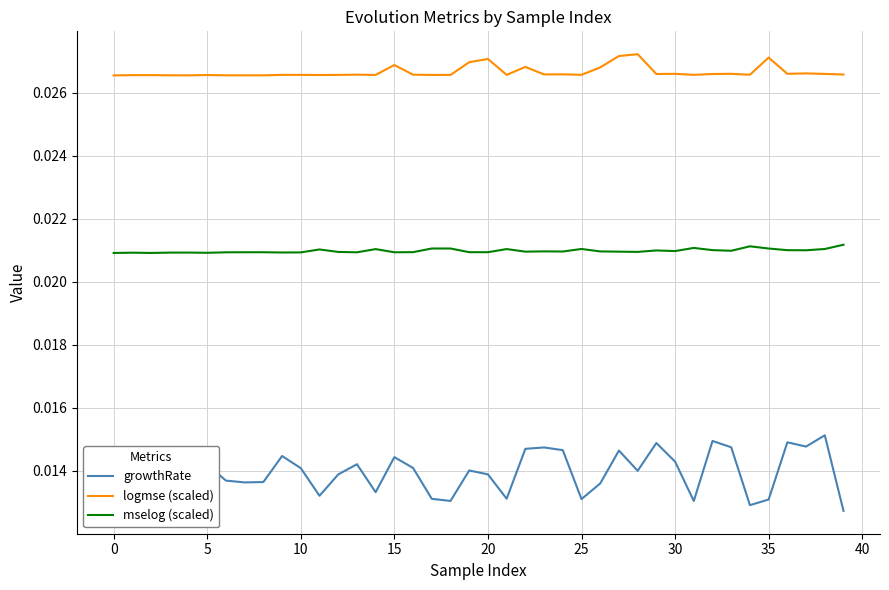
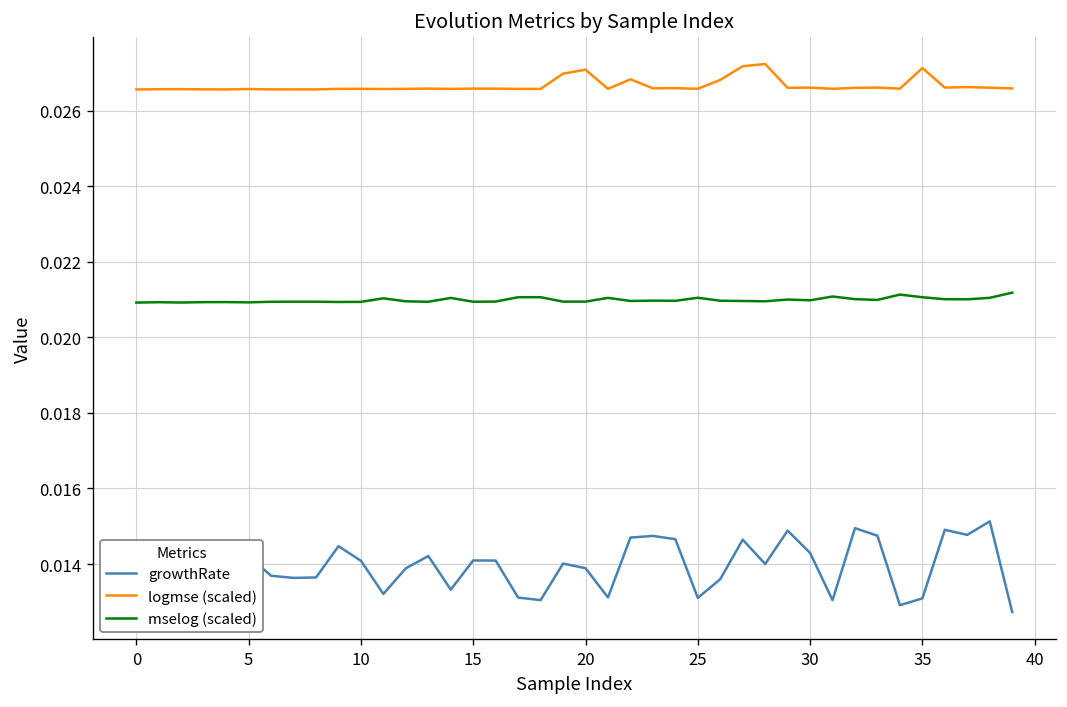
  {
    "growthRate": {
      "10": 0.0141,
-     "15": 0.0144,
+     "15": 0.0141,
      "20": 0.0139,
      "25": 0.0131,
      "30": 0.0143,
      "35": 0.0131
    },
    "logmse (scaled)": {
      "0": 0.0266,
      "5": 0.0266,
      "10": 0.0266,
-     "15": 0.0269,
+     "15": 0.0266,
      "20": 0.0271,
      "25": 0.0266,
      "30": 0.0266,
      "35": 0.0271
    },
    "mselog (scaled)": {
      "0": 0.0209,
      "5": 0.0209,
      "10": 0.0209,
      "15": 0.0209,
      "20": 0.0209,
      "25": 0.0210,
      "30": 0.0210,
      "35": 0.0211
    }
  }
